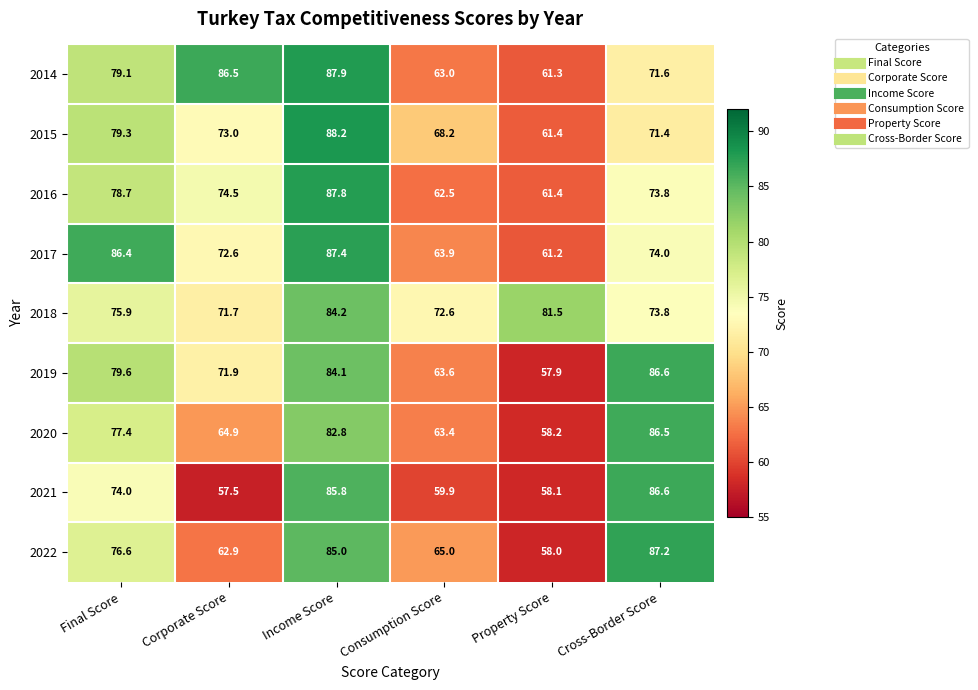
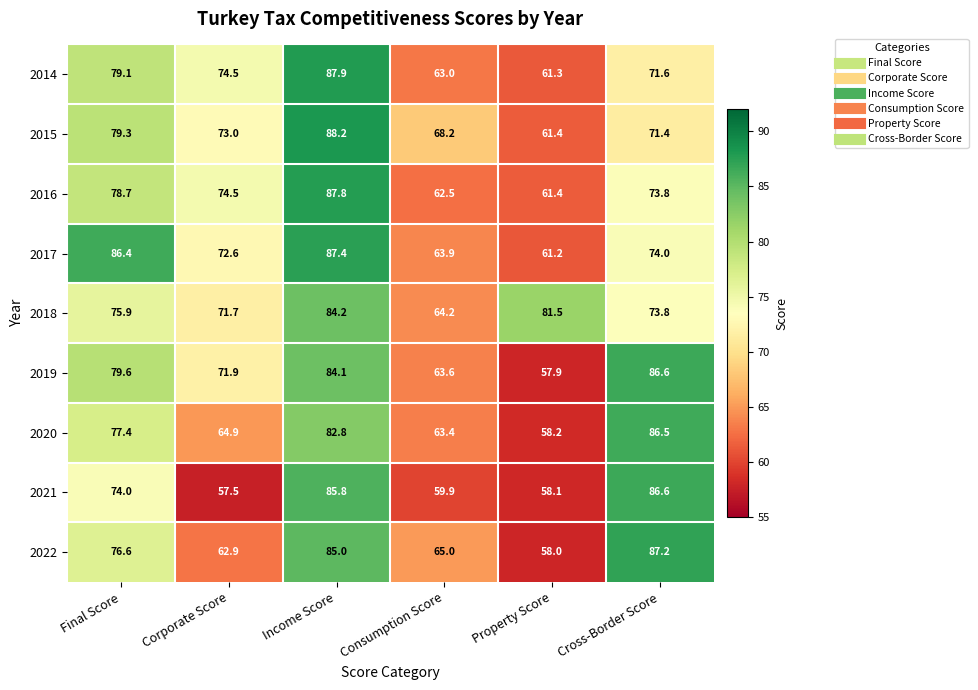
  {
    "2014": {
      "Final Score": 79.1,
-     "Corporate Score": 86.5,
+     "Corporate Score": 74.5,
      "Income Score": 87.9,
      "Consumption Score": 63.0,
      "Property Score": 61.3,
      "Cross-Border Score": 71.6
    },
    "2015": {
      "Final Score": 79.3,
      "Corporate Score": 73.0,
      "Income Score": 88.2,
      "Consumption Score": 68.2,
      "Property Score": 61.4,
      "Cross-Border Score": 71.4
    },
    "2016": {
      "Final Score": 78.7,
      "Corporate Score": 74.5,
      "Income Score": 87.8,
      "Consumption Score": 62.5,
      "Property Score": 61.4,
      "Cross-Border Score": 73.8
    },
    "2017": {
      "Final Score": 86.4,
      "Corporate Score": 72.6,
      "Income Score": 87.4,
      "Consumption Score": 63.9,
      "Property Score": 61.2,
      "Cross-Border Score": 74.0
    },
    "2018": {
      "Final Score": 75.9,
      "Corporate Score": 71.7,
      "Income Score": 84.2,
-     "Consumption Score": 72.6,
+     "Consumption Score": 64.2,
      "Property Score": 81.5,
      "Cross-Border Score": 73.8
    },
    "2019": {
      "Final Score": 79.6,
      "Corporate Score": 71.9,
      "Income Score": 84.1,
      "Consumption Score": 63.6,
      "Property Score": 57.9,
      "Cross-Border Score": 86.6
    },
    "2020": {
      "Final Score": 77.4,
      "Corporate Score": 64.9,
      "Income Score": 82.8,
      "Consumption Score": 63.4,
      "Property Score": 58.2,
      "Cross-Border Score": 86.5
    },
    "2021": {
      "Final Score": 74.0,
      "Corporate Score": 57.5,
      "Income Score": 85.8,
      "Consumption Score": 59.9,
      "Property Score": 58.1,
      "Cross-Border Score": 86.6
    },
    "2022": {
      "Final Score": 76.6,
      "Corporate Score": 62.9,
      "Income Score": 85.0,
      "Consumption Score": 65.0,
      "Property Score": 58.0,
      "Cross-Border Score": 87.2
    }
  }
